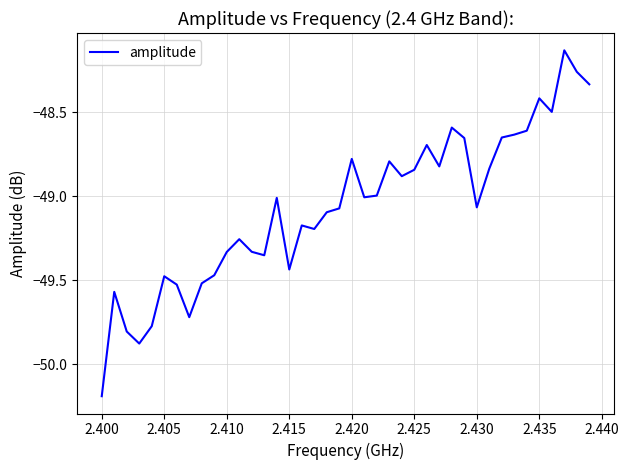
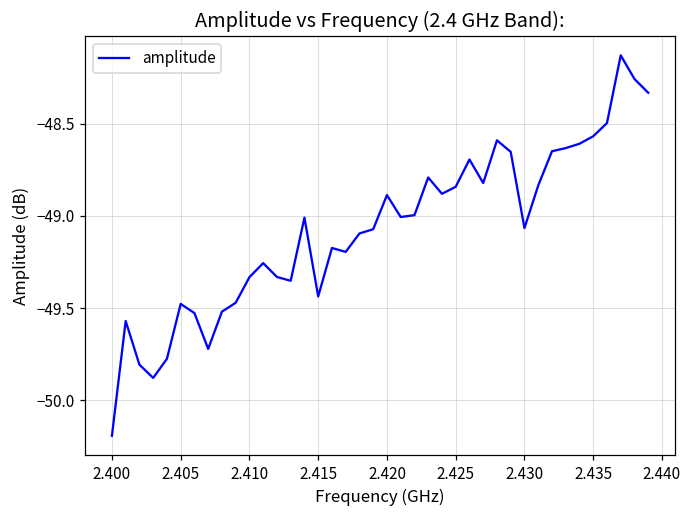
  {
    "2.400": -50.19,
    "2.405": -49.48,
    "2.410": -49.33,
    "2.415": -49.44,
-   "2.420": -48.78,
+   "2.420": -48.89,
    "2.425": -48.84,
    "2.430": -49.07,
-   "2.435": -48.42
+   "2.435": -48.57
  }
